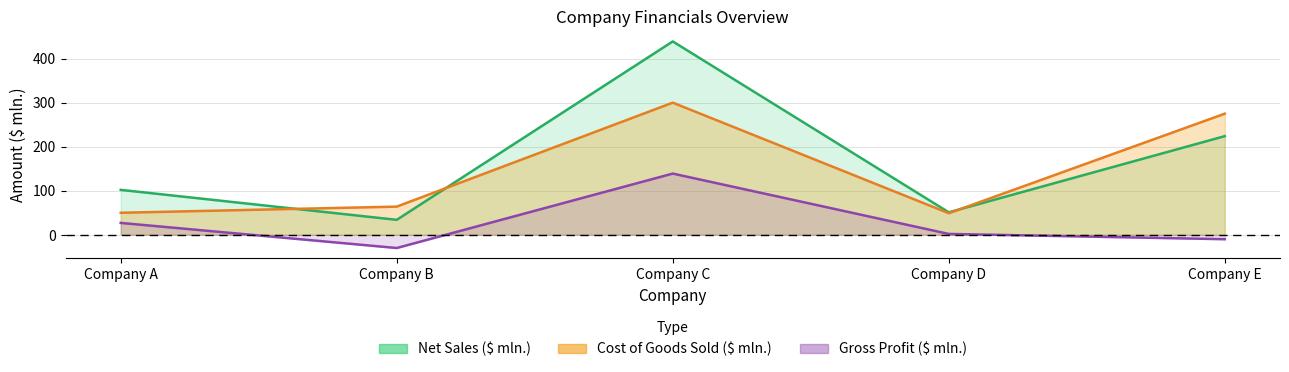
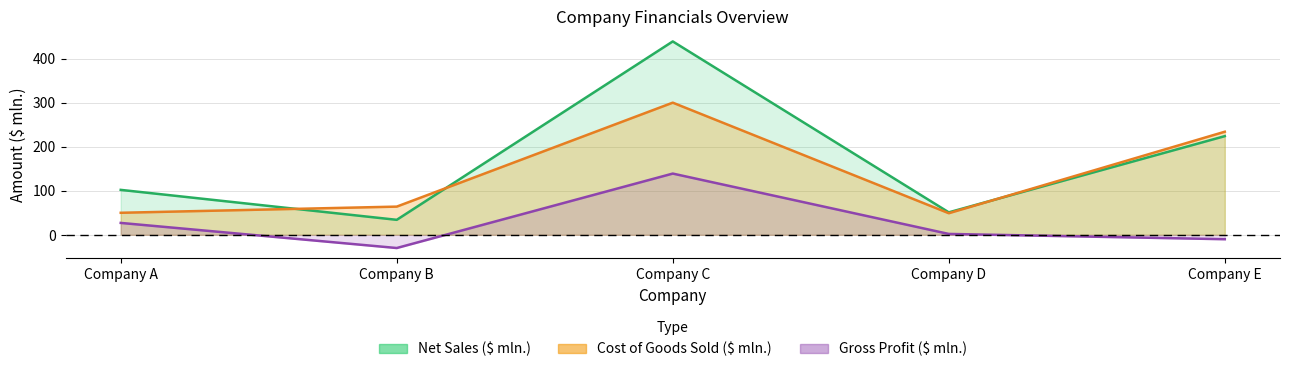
  {
    "Cost of Goods Sold ($ mln.)": {
      "Company A": 50,
      "Company B": 60,
      "Company C": 300,
-     "Company E": 280
+     "Company E": 230
    }
  }
